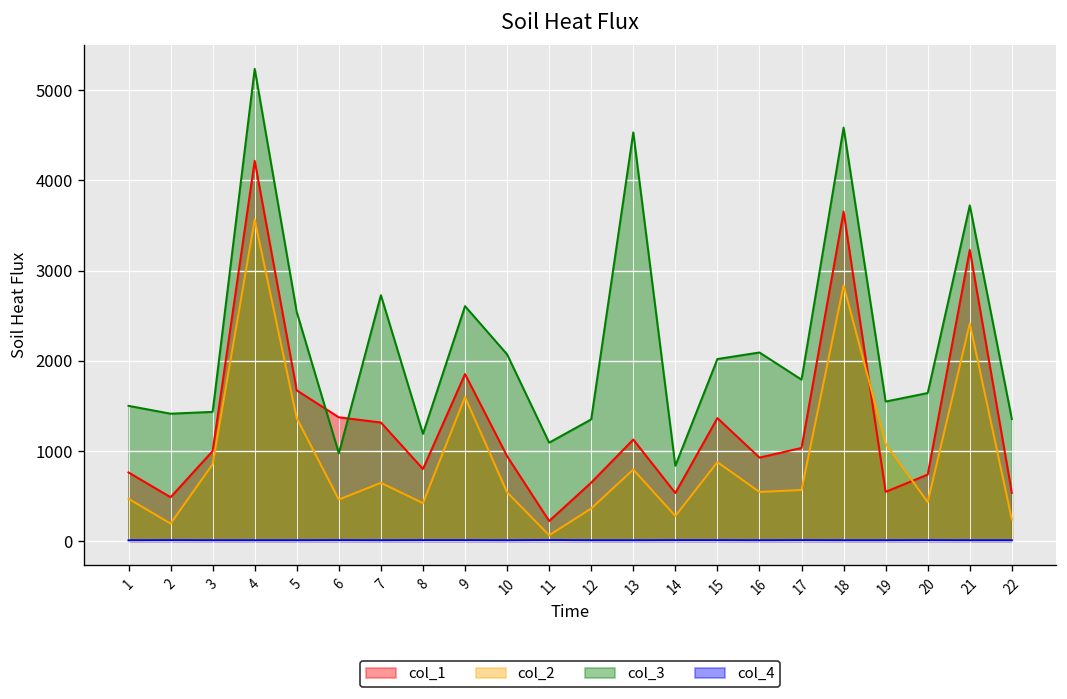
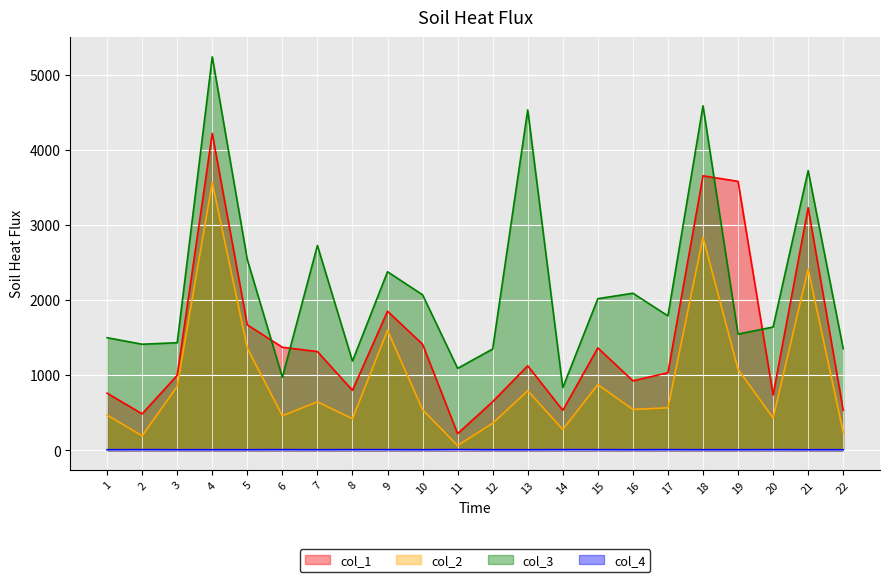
  {
    "col_1": {
      "1": 800,
      "2": 500,
      "3": 1000,
      "4": 4200,
      "5": 1700,
      "6": 1400,
      "7": 1300,
      "8": 800,
      "9": 1900,
-     "10": 900,
+     "10": 1400,
      "11": 200,
      "12": 600,
      "13": 1100,
      "14": 500,
      "15": 1400,
      "16": 900,
      "17": 1000,
      "18": 3700,
-     "19": 500,
+     "19": 3600,
      "20": 700,
      "21": 3200,
      "22": 500
    },
    "col_2": {
      "1": 500,
      "2": 200,
      "3": 900,
      "4": 3600,
      "5": 1400,
      "6": 500,
      "7": 600,
      "8": 400,
      "9": 1600,
      "10": 500,
      "11": 100,
      "12": 400,
      "13": 800,
      "14": 300,
      "15": 900,
      "16": 500,
      "17": 600,
      "18": 2800,
      "19": 1100,
      "20": 400,
      "21": 2400,
      "22": 200
    },
    "col_3": {
      "1": 1500,
      "2": 1400,
      "3": 1400,
      "4": 5200,
      "5": 2500,
      "6": 1000,
      "7": 2700,
      "8": 1200,
-     "9": 2600,
+     "9": 2400,
      "10": 2100,
      "11": 1100,
      "12": 1300,
      "13": 4500,
      "14": 800,
      "15": 2000,
      "16": 2100,
      "17": 1800,
      "18": 4600,
      "19": 1500,
      "20": 1600,
      "21": 3700,
      "22": 1400
    },
    "col_4": {
      "1": 0,
      "2": 0,
      "3": 0,
      "4": 0,
      "5": 0,
      "6": 0,
      "7": 0,
      "8": 0,
      "9": 0,
      "10": 0,
      "11": 0,
      "12": 0,
      "13": 0,
      "14": 0,
      "15": 0,
      "16": 0,
      "17": 0,
      "18": 0,
      "19": 0,
      "20": 0,
      "21": 0,
      "22": 0
    }
  }
